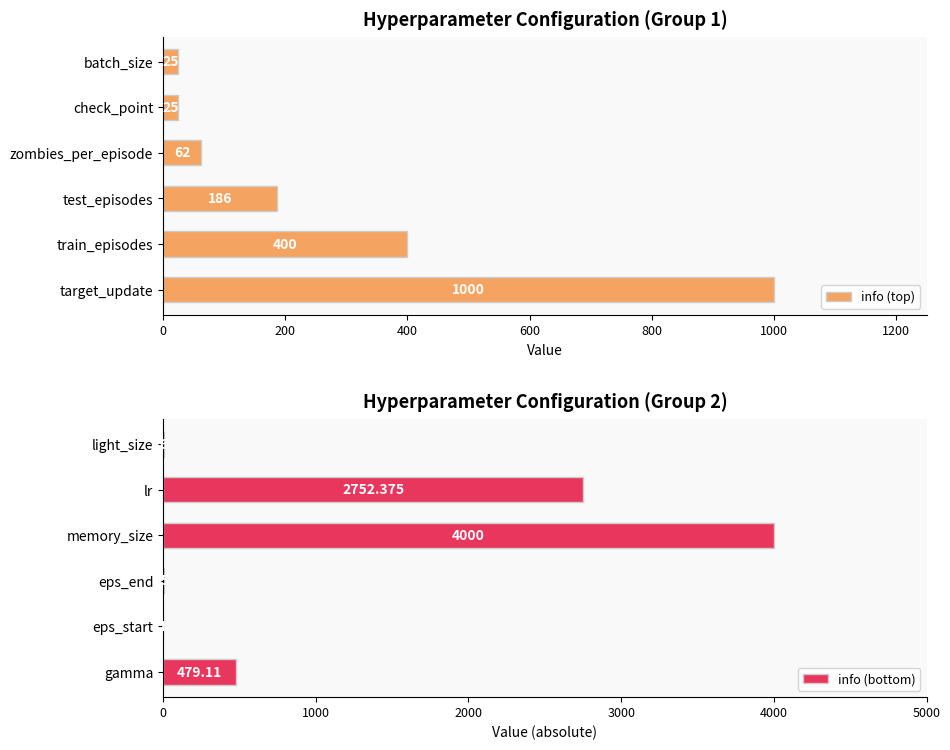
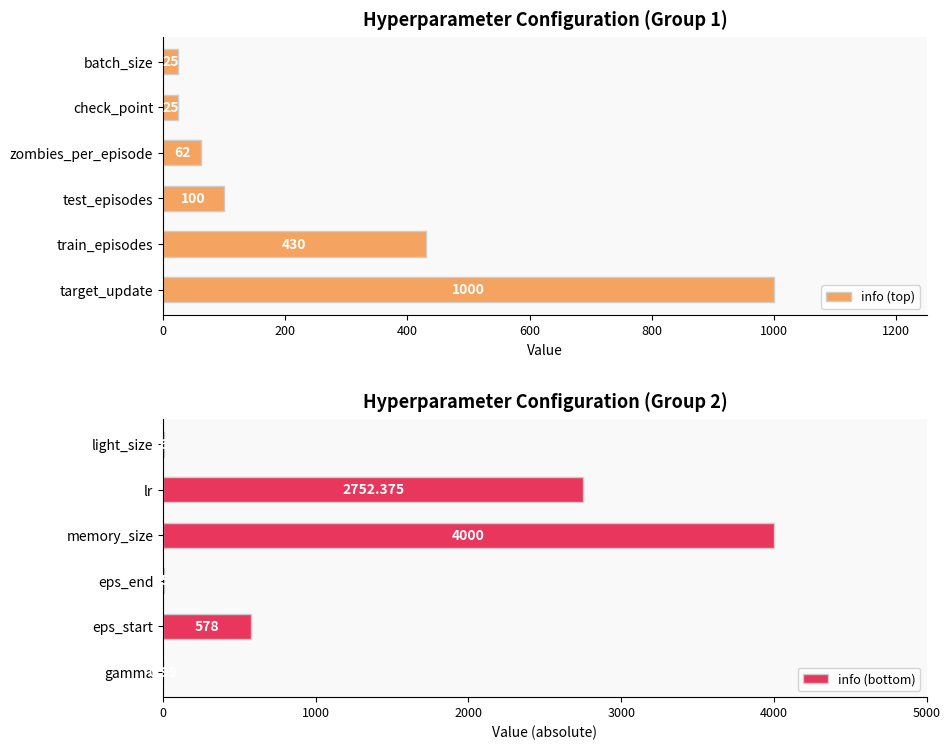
  {
    "Hyperparameter Configuration (Group 1)": {
      "batch_size": 25,
      "check_point": 25,
      "zombies_per_episode": 62,
-     "test_episodes": 186,
-     "train_episodes": 400,
+     "test_episodes": 100,
+     "train_episodes": 430,
      "target_update": 1000
    },
    "Hyperparameter Configuration (Group 2)": {
-     "eps_start": 0,
-     "gamma": 480
+     "eps_start": 580,
+     "gamma": 0
    }
  }
